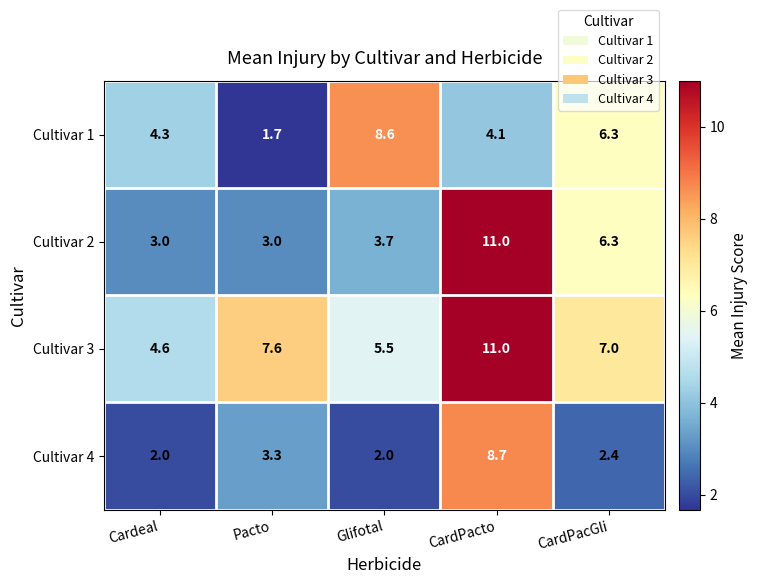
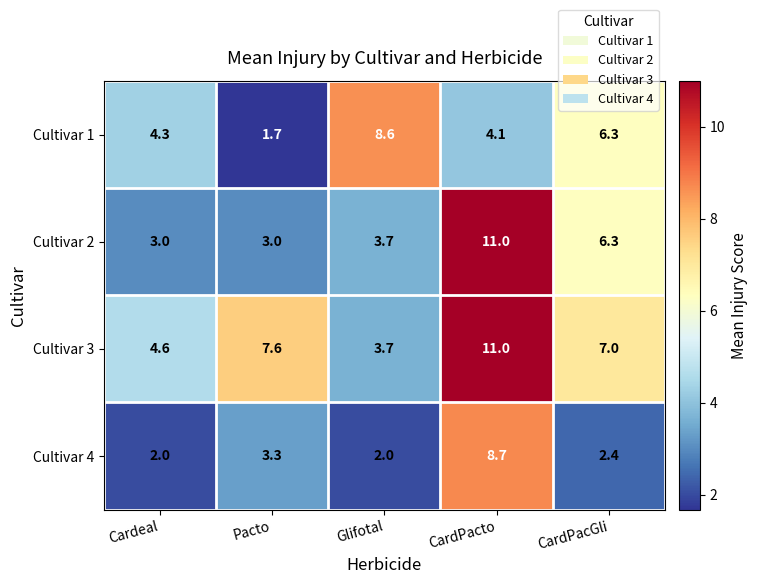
  {
    "Cultivar 1": {
      "Cardeal": 4.3,
      "Pacto": 1.7,
      "Glifotal": 8.6,
      "CardPacto": 4.1,
      "CardPacGli": 6.3
    },
    "Cultivar 2": {
      "Cardeal": 3.0,
      "Pacto": 3.0,
      "Glifotal": 3.7,
      "CardPacto": 11.0,
      "CardPacGli": 6.3
    },
    "Cultivar 3": {
      "Cardeal": 4.6,
      "Pacto": 7.6,
-     "Glifotal": 5.5,
+     "Glifotal": 3.7,
      "CardPacto": 11.0,
      "CardPacGli": 7.0
    },
    "Cultivar 4": {
      "Cardeal": 2.0,
      "Pacto": 3.3,
      "Glifotal": 2.0,
      "CardPacto": 8.7,
      "CardPacGli": 2.4
    }
  }
